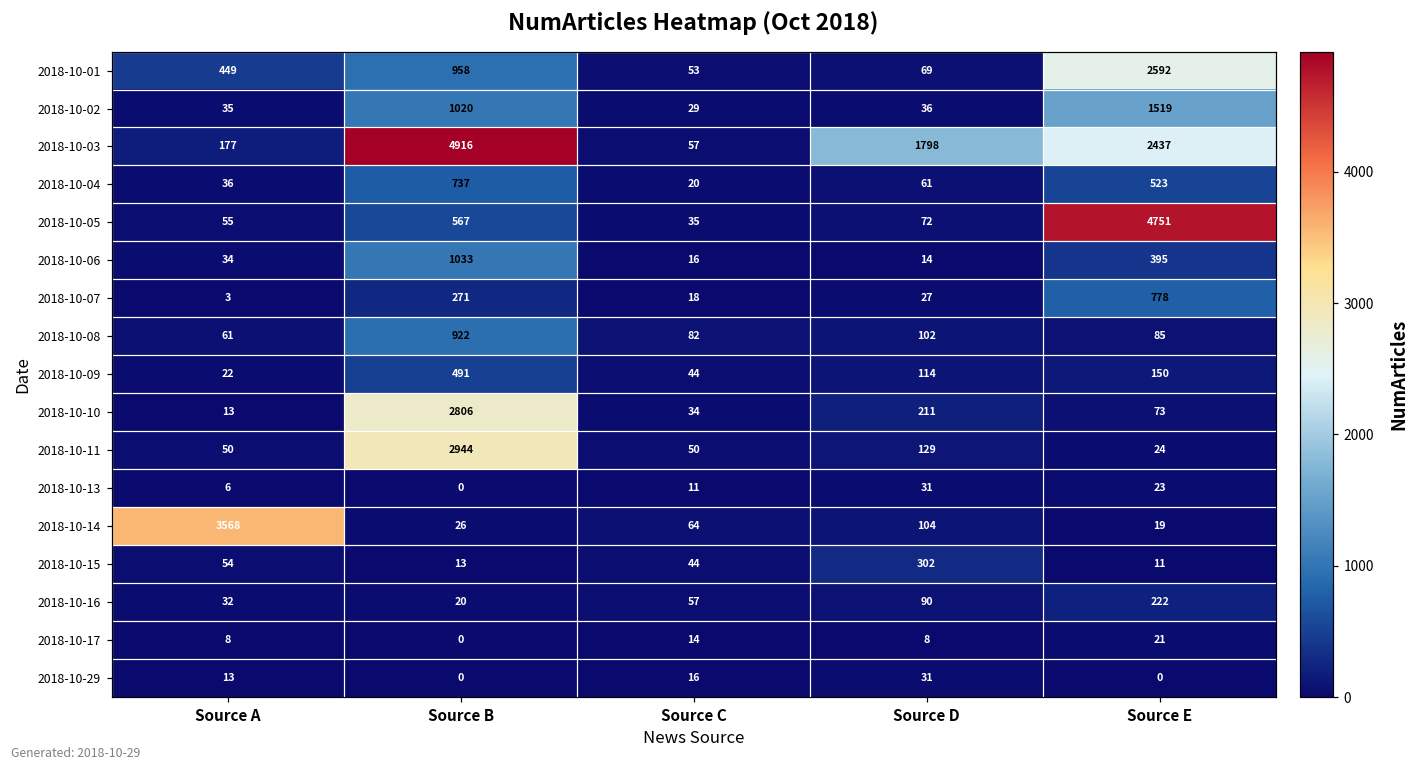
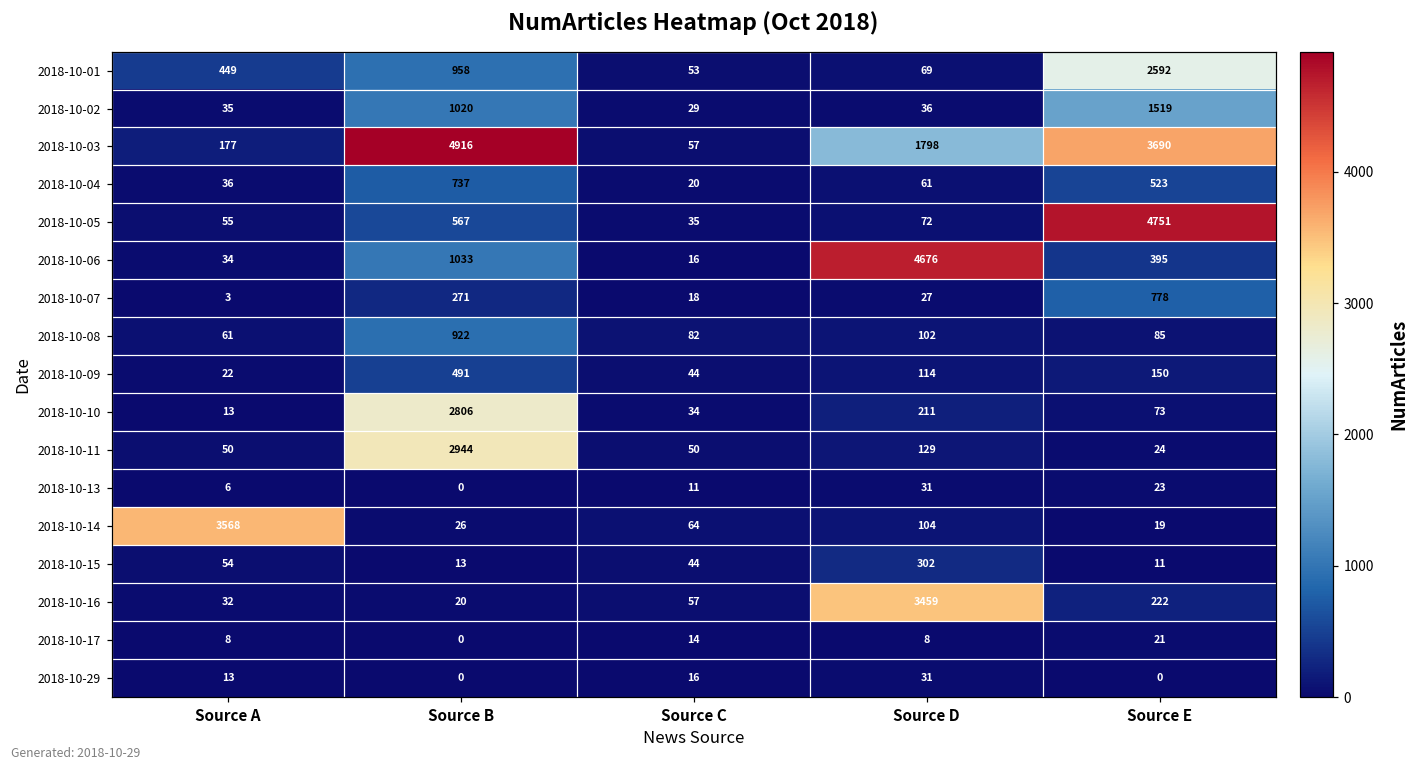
  {
    "2018-10-01": {
      "Source A": 449,
      "Source B": 958,
      "Source C": 53,
      "Source D": 69,
      "Source E": 2592
    },
    "2018-10-02": {
      "Source A": 35,
      "Source B": 1020,
      "Source C": 29,
      "Source D": 36,
      "Source E": 1519
    },
    "2018-10-03": {
      "Source A": 177,
      "Source B": 4916,
      "Source C": 57,
      "Source D": 1798,
-     "Source E": 2437
+     "Source E": 3690
    },
    "2018-10-04": {
      "Source A": 36,
      "Source B": 737,
      "Source C": 20,
      "Source D": 61,
      "Source E": 523
    },
    "2018-10-05": {
      "Source A": 55,
      "Source B": 567,
      "Source C": 35,
      "Source D": 72,
      "Source E": 4751
    },
    "2018-10-06": {
      "Source A": 34,
      "Source B": 1033,
      "Source C": 16,
-     "Source D": 14,
+     "Source D": 4676,
      "Source E": 395
    },
    "2018-10-07": {
      "Source A": 3,
      "Source B": 271,
      "Source C": 18,
      "Source D": 27,
      "Source E": 778
    },
    "2018-10-08": {
      "Source A": 61,
      "Source B": 922,
      "Source C": 82,
      "Source D": 102,
      "Source E": 85
    },
    "2018-10-09": {
      "Source A": 22,
      "Source B": 491,
      "Source C": 44,
      "Source D": 114,
      "Source E": 150
    },
    "2018-10-10": {
      "Source A": 13,
      "Source B": 2806,
      "Source C": 34,
      "Source D": 211,
      "Source E": 73
    },
    "2018-10-11": {
      "Source A": 50,
      "Source B": 2944,
      "Source C": 50,
      "Source D": 129,
      "Source E": 24
    },
    "2018-10-13": {
      "Source A": 6,
      "Source B": 0,
      "Source C": 11,
      "Source D": 31,
      "Source E": 23
    },
    "2018-10-14": {
      "Source A": 3568,
      "Source B": 26,
      "Source C": 64,
      "Source D": 104,
      "Source E": 19
    },
    "2018-10-15": {
      "Source A": 54,
      "Source B": 13,
      "Source C": 44,
      "Source D": 302,
      "Source E": 11
    },
    "2018-10-16": {
      "Source A": 32,
      "Source B": 20,
      "Source C": 57,
-     "Source D": 90,
+     "Source D": 3459,
      "Source E": 222
    },
    "2018-10-17": {
      "Source A": 8,
      "Source B": 0,
      "Source C": 14,
      "Source D": 8,
      "Source E": 21
    },
    "2018-10-29": {
      "Source A": 13,
      "Source B": 0,
      "Source C": 16,
      "Source D": 31,
      "Source E": 0
    }
  }
